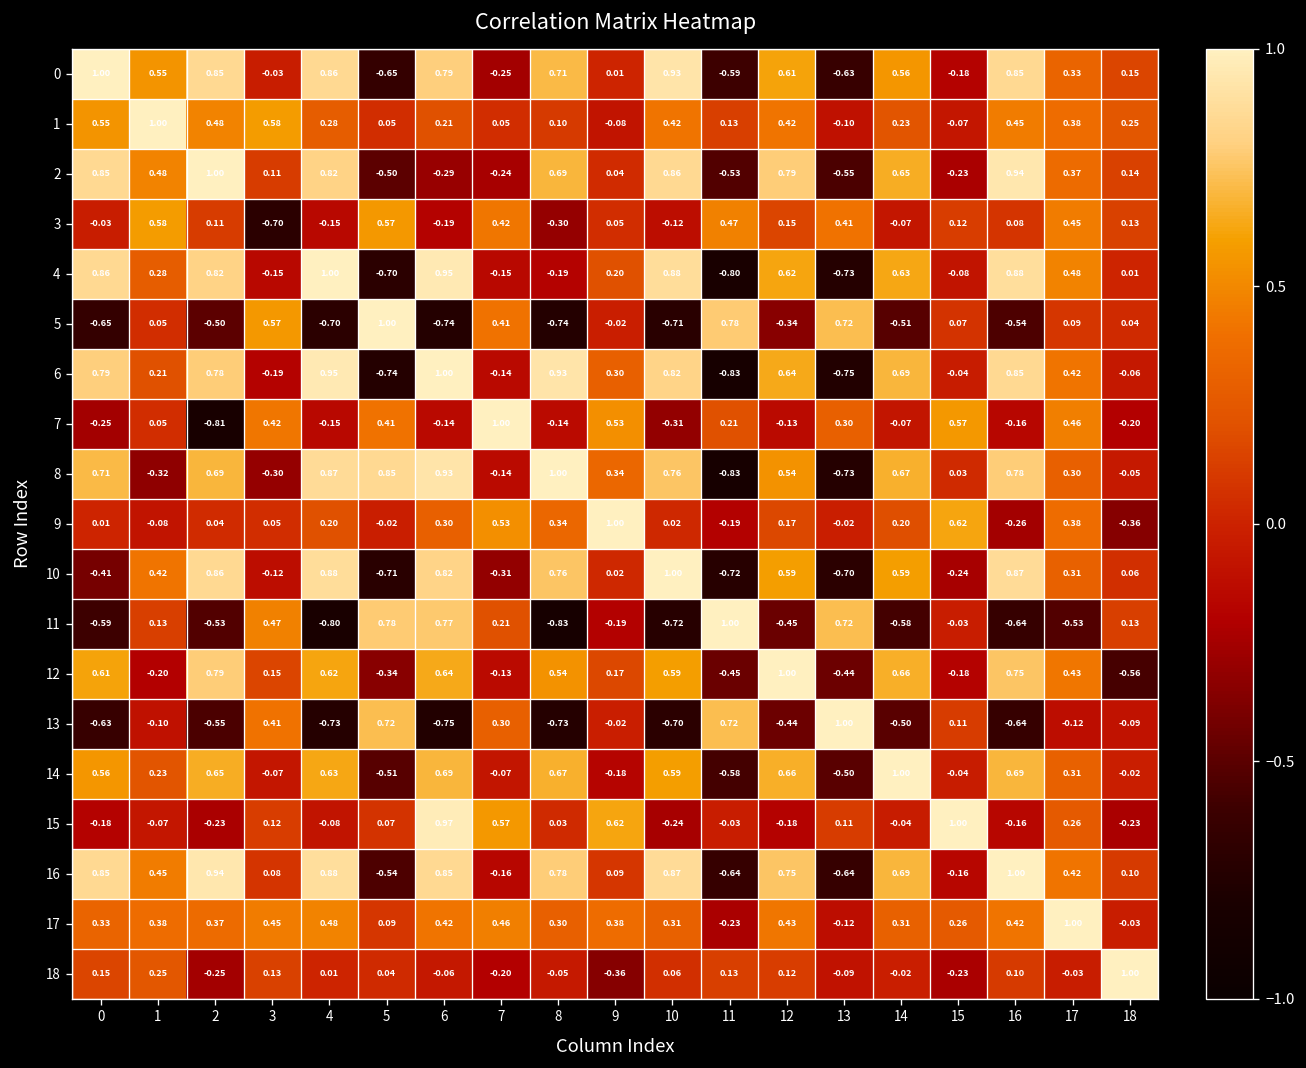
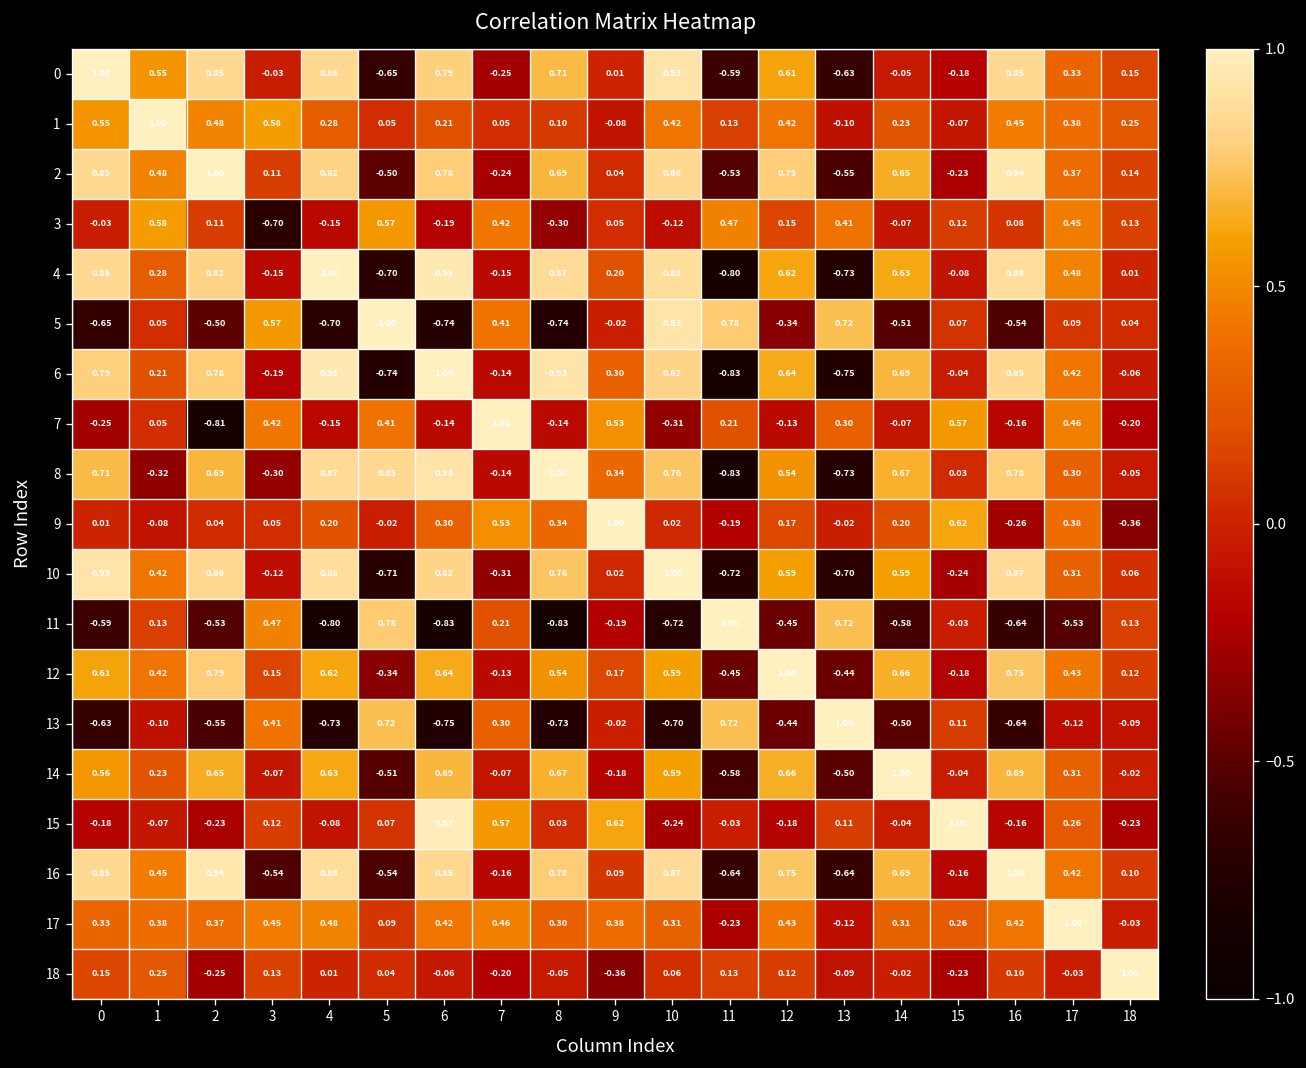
  {
    "0": {
      "0": 1.00,
      "1": 0.55,
      "2": 0.85,
      "3": -0.03,
      "4": 0.86,
      "5": -0.65,
      "6": 0.79,
      "7": -0.25,
      "8": 0.71,
      "9": 0.01,
      "10": 0.93,
      "11": -0.59,
      "12": 0.61,
      "13": -0.63,
-     "14": 0.56,
+     "14": -0.05,
      "15": -0.18,
      "16": 0.85,
      "17": 0.33,
      "18": 0.15
    },
    "2": {
      "0": 0.85,
      "1": 0.48,
      "2": 1.00,
      "3": 0.11,
      "4": 0.82,
      "5": -0.50,
-     "6": -0.29,
+     "6": 0.78,
      "7": -0.24,
      "8": 0.69,
      "9": 0.04,
      "10": 0.86,
      "11": -0.53,
      "12": 0.79,
      "13": -0.55,
      "14": 0.65,
      "15": -0.23,
      "16": 0.94,
      "17": 0.37,
      "18": 0.14
    },
    "4": {
      "0": 0.86,
      "1": 0.28,
      "2": 0.82,
      "3": -0.15,
      "4": 1.00,
      "5": -0.70,
      "6": 0.95,
      "7": -0.15,
-     "8": -0.19,
+     "8": 0.87,
      "9": 0.20,
      "10": 0.88,
      "11": -0.80,
      "12": 0.62,
      "13": -0.73,
      "14": 0.63,
      "15": -0.08,
      "16": 0.88,
      "17": 0.48,
      "18": 0.01
    },
    "5": {
      "0": -0.65,
      "1": 0.05,
      "2": -0.50,
      "3": 0.57,
      "4": -0.70,
      "5": 1.00,
      "6": -0.74,
      "7": 0.41,
      "8": -0.74,
      "9": -0.02,
-     "10": -0.71,
+     "10": 0.93,
      "11": 0.78,
      "12": -0.34,
      "13": 0.72,
      "14": -0.51,
      "15": 0.07,
      "16": -0.54,
      "17": 0.09,
      "18": 0.04
    },
    "10": {
-     "0": -0.41,
+     "0": 0.93,
      "1": 0.42,
      "2": 0.86,
      "3": -0.12,
      "4": 0.88,
      "5": -0.71,
      "6": 0.82,
      "7": -0.31,
      "8": 0.76,
      "9": 0.02,
      "10": 1.00,
      "11": -0.72,
      "12": 0.59,
      "13": -0.70,
      "14": 0.59,
      "15": -0.24,
      "16": 0.87,
      "17": 0.31,
      "18": 0.06
    },
    "11": {
      "0": -0.59,
      "1": 0.13,
      "2": -0.53,
      "3": 0.47,
      "4": -0.80,
      "5": 0.78,
-     "6": 0.77,
+     "6": -0.83,
      "7": 0.21,
      "8": -0.83,
      "9": -0.19,
      "10": -0.72,
      "11": 1.00,
      "12": -0.45,
      "13": 0.72,
      "14": -0.58,
      "15": -0.03,
      "16": -0.64,
      "17": -0.53,
      "18": 0.13
    },
    "12": {
      "0": 0.61,
-     "1": -0.20,
+     "1": 0.42,
      "2": 0.79,
      "3": 0.15,
      "4": 0.62,
      "5": -0.34,
      "6": 0.64,
      "7": -0.13,
      "8": 0.54,
      "9": 0.17,
      "10": 0.59,
      "11": -0.45,
      "12": 1.00,
      "13": -0.44,
      "14": 0.66,
      "15": -0.18,
      "16": 0.75,
      "17": 0.43,
-     "18": -0.56
+     "18": 0.12
    },
    "16": {
      "0": 0.85,
      "1": 0.45,
      "2": 0.94,
-     "3": 0.08,
+     "3": -0.54,
      "4": 0.88,
      "5": -0.54,
      "6": 0.85,
      "7": -0.16,
      "8": 0.78,
      "9": 0.09,
      "10": 0.87,
      "11": -0.64,
      "12": 0.75,
      "13": -0.64,
      "14": 0.69,
      "15": -0.16,
      "16": 1.00,
      "17": 0.42,
      "18": 0.10
    }
  }
